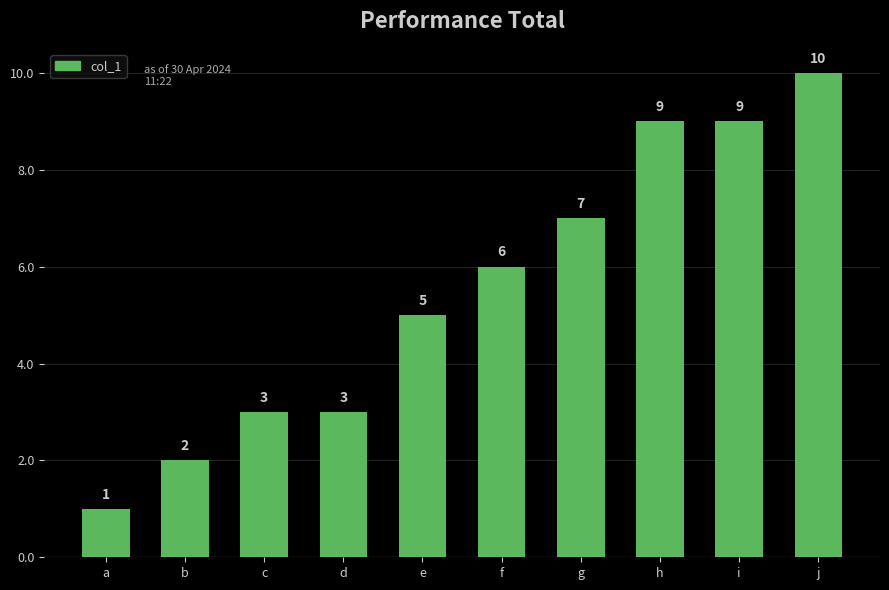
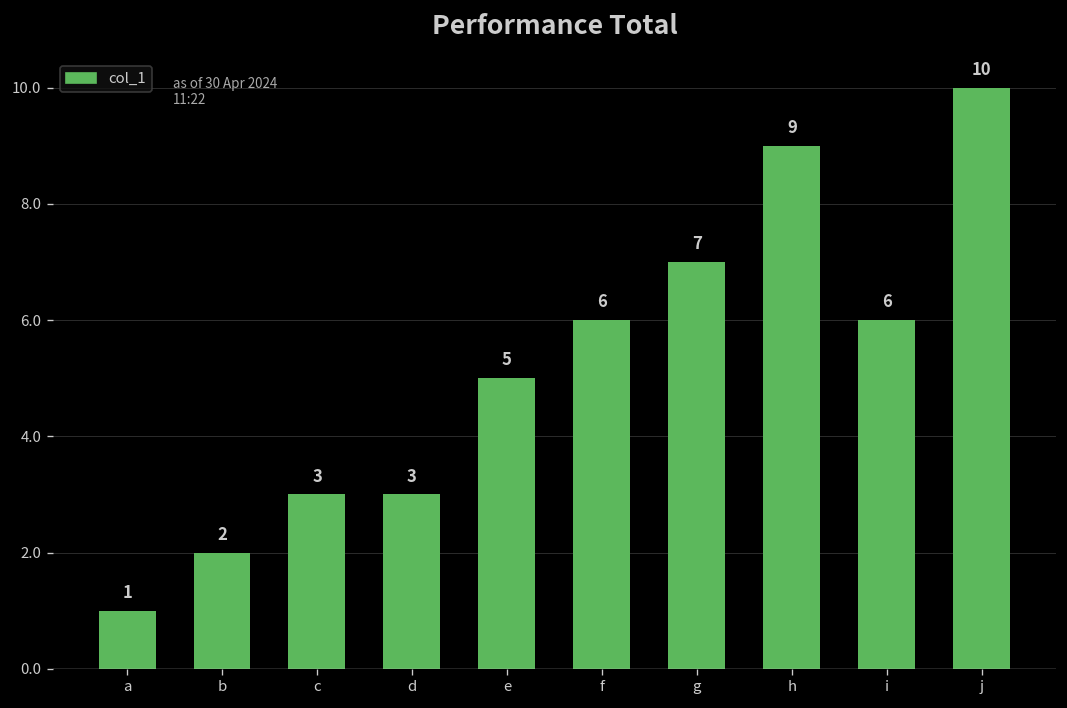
  {
    "a": 1,
    "b": 2,
    "c": 3,
    "d": 3,
    "e": 5,
    "f": 6,
    "g": 7,
    "h": 9,
-   "i": 9,
+   "i": 6,
    "j": 10
  }
